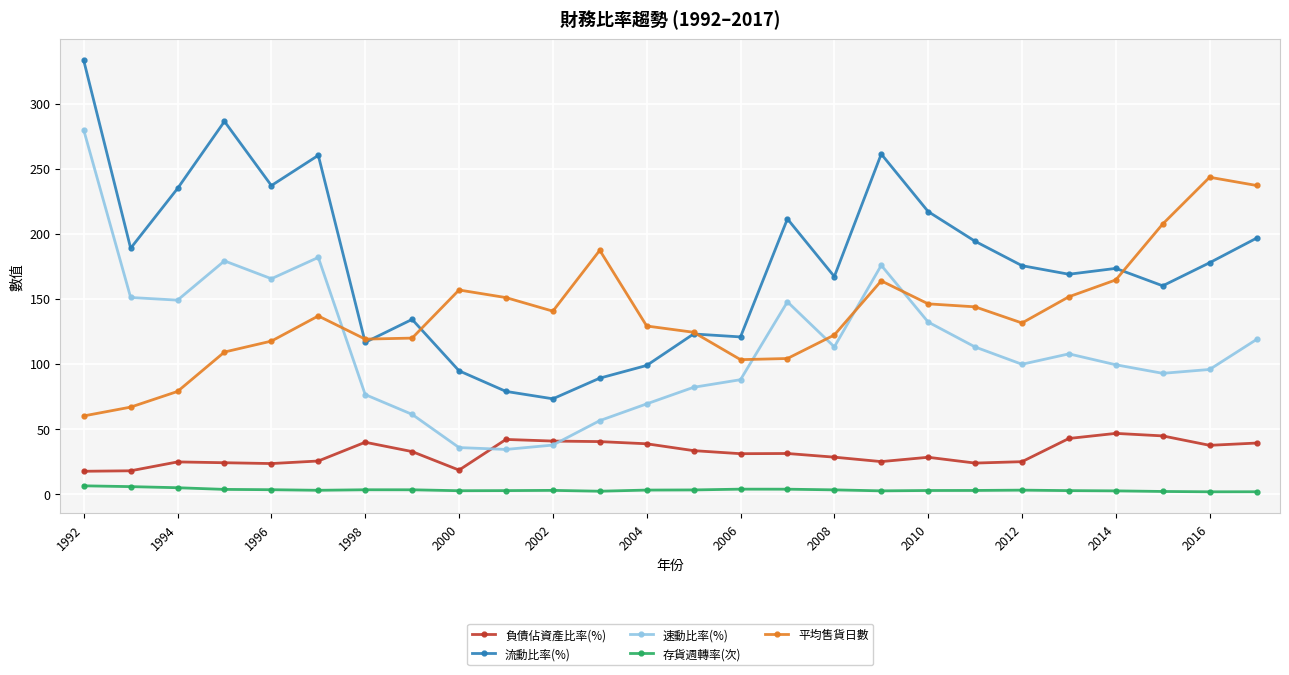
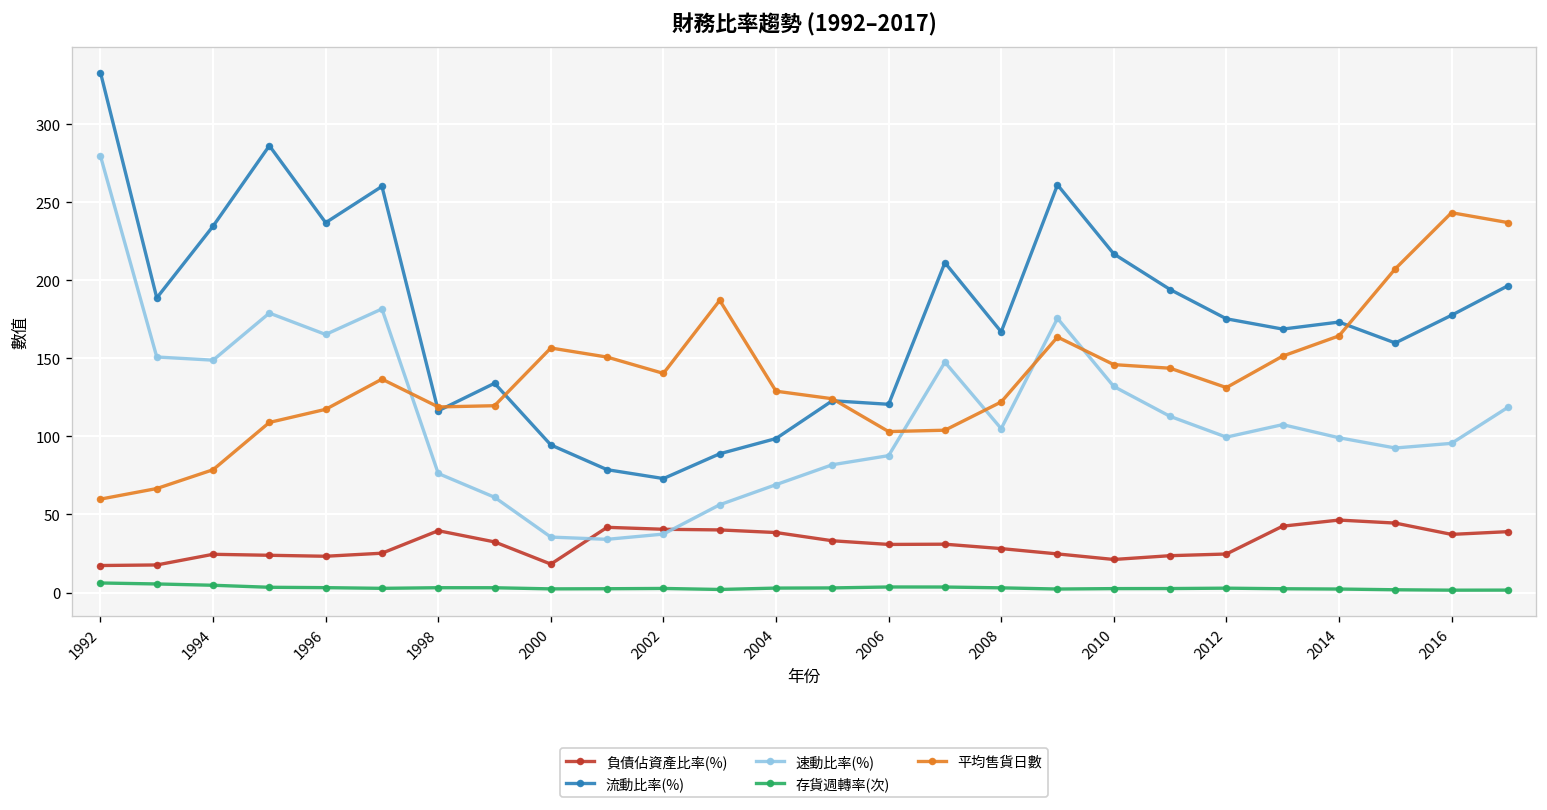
  {
    "負債佔資產比率(%)": {
      "1992": 17,
      "1994": 24,
      "1996": 23,
      "1998": 40,
      "2000": 18,
      "2002": 41,
      "2004": 38,
      "2006": 31,
      "2008": 28,
-     "2010": 28,
+     "2010": 21,
      "2012": 25,
      "2014": 46,
      "2016": 37
    },
    "流動比率(%)": {
      "1992": 333,
      "1994": 235,
      "1996": 237,
      "1998": 116,
      "2000": 95,
      "2002": 73,
      "2004": 99,
      "2006": 121,
      "2008": 167,
      "2010": 217,
      "2012": 175,
      "2014": 173,
      "2016": 178
    },
    "速動比率(%)": {
      "1992": 280,
      "1994": 149,
      "1996": 165,
      "1998": 76,
      "2000": 36,
      "2002": 37,
      "2004": 69,
      "2006": 88,
-     "2008": 113,
+     "2008": 105,
      "2010": 132,
      "2012": 100,
      "2014": 99,
      "2016": 96
    },
    "存貨週轉率(次)": {
      "1992": 6,
      "1994": 5,
      "1996": 3,
      "1998": 3,
      "2000": 2,
      "2002": 3,
      "2004": 3,
      "2006": 4,
      "2008": 3,
      "2010": 3,
      "2012": 3,
      "2014": 2,
      "2016": 2
    },
    "平均售貨日數": {
      "1992": 60,
      "1994": 79,
      "1996": 117,
      "1998": 119,
      "2000": 157,
      "2002": 140,
      "2004": 129,
      "2006": 103,
      "2008": 122,
      "2010": 146,
      "2012": 131,
      "2014": 164,
      "2016": 243
    }
  }
